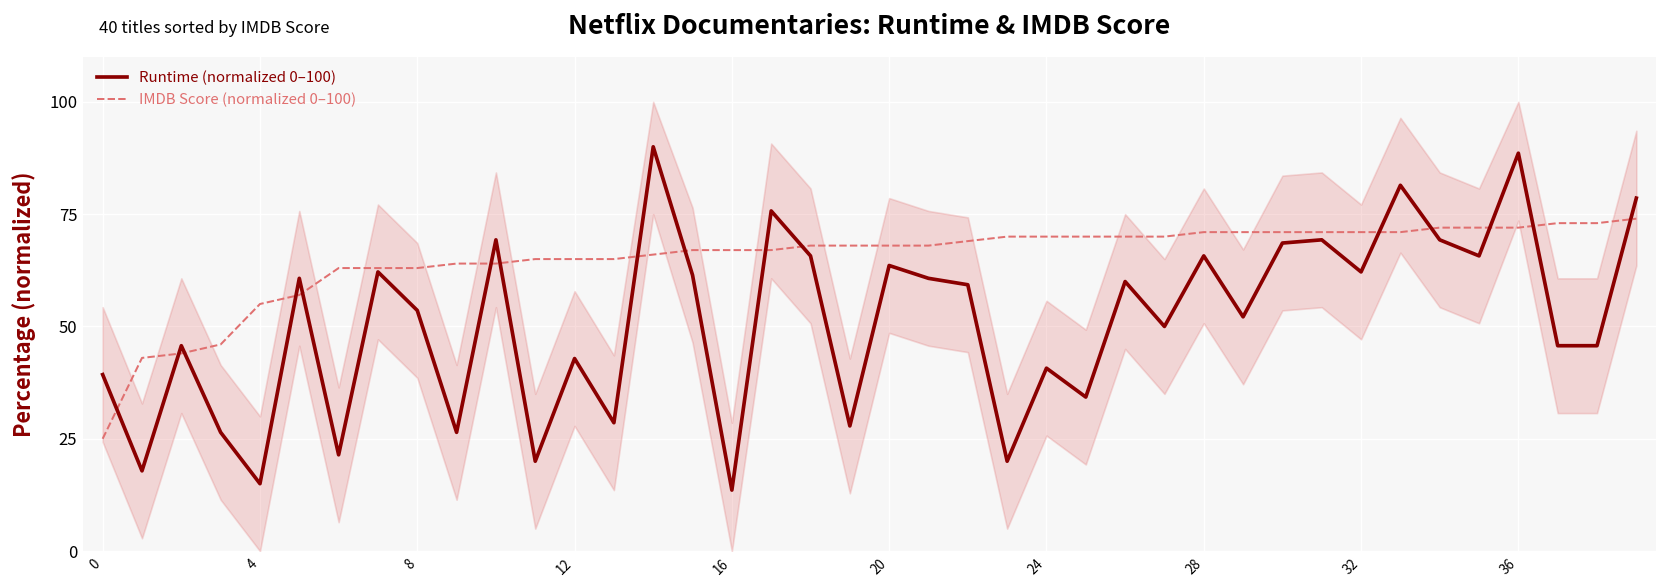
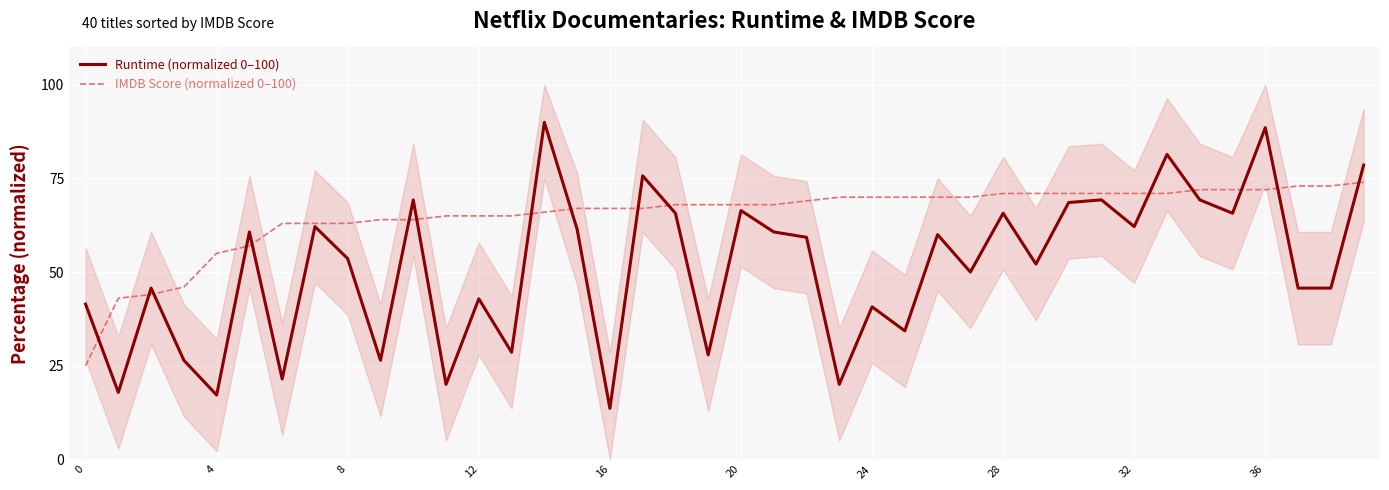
  {
    "Runtime (normalized 0–100)": {
-     "0": 39,
-     "4": 15,
+     "0": 41,
+     "4": 17,
      "8": 54,
      "12": 43,
      "16": 14,
-     "20": 64,
+     "20": 66,
      "24": 41,
      "28": 66,
      "32": 62,
      "36": 89
    }
  }
